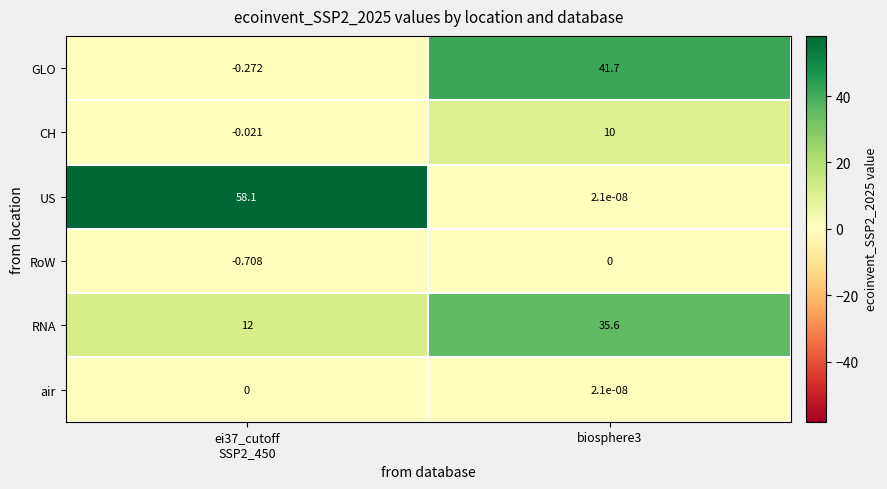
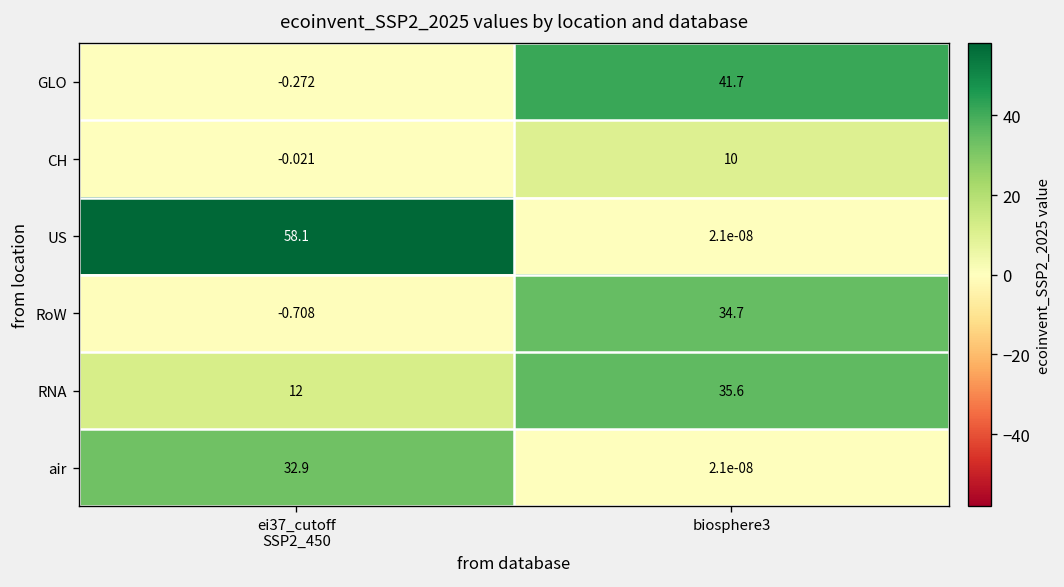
  {
    "GLO": {
      "ei37_cutoff SSP2_450": "-0.272",
      "biosphere3": "41.7"
    },
    "CH": {
      "ei37_cutoff SSP2_450": "-0.021",
      "biosphere3": "10"
    },
    "US": {
      "ei37_cutoff SSP2_450": "58.1",
      "biosphere3": "2.1e-08"
    },
    "RoW": {
      "ei37_cutoff SSP2_450": "-0.708",
-     "biosphere3": "0"
+     "biosphere3": "34.7"
    },
    "RNA": {
      "ei37_cutoff SSP2_450": "12",
      "biosphere3": "35.6"
    },
    "air": {
-     "ei37_cutoff SSP2_450": "0",
+     "ei37_cutoff SSP2_450": "32.9",
      "biosphere3": "2.1e-08"
    }
  }
